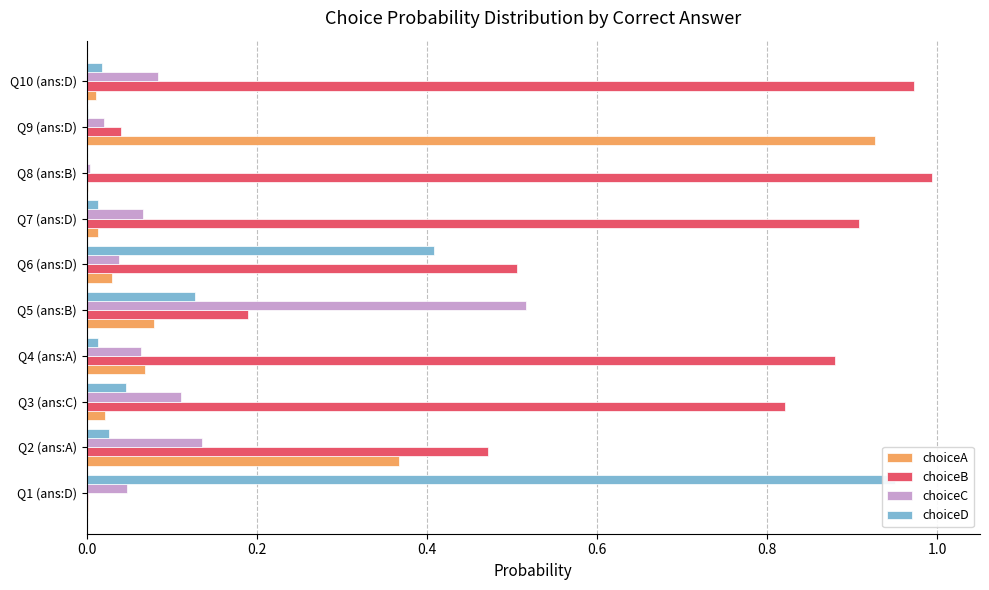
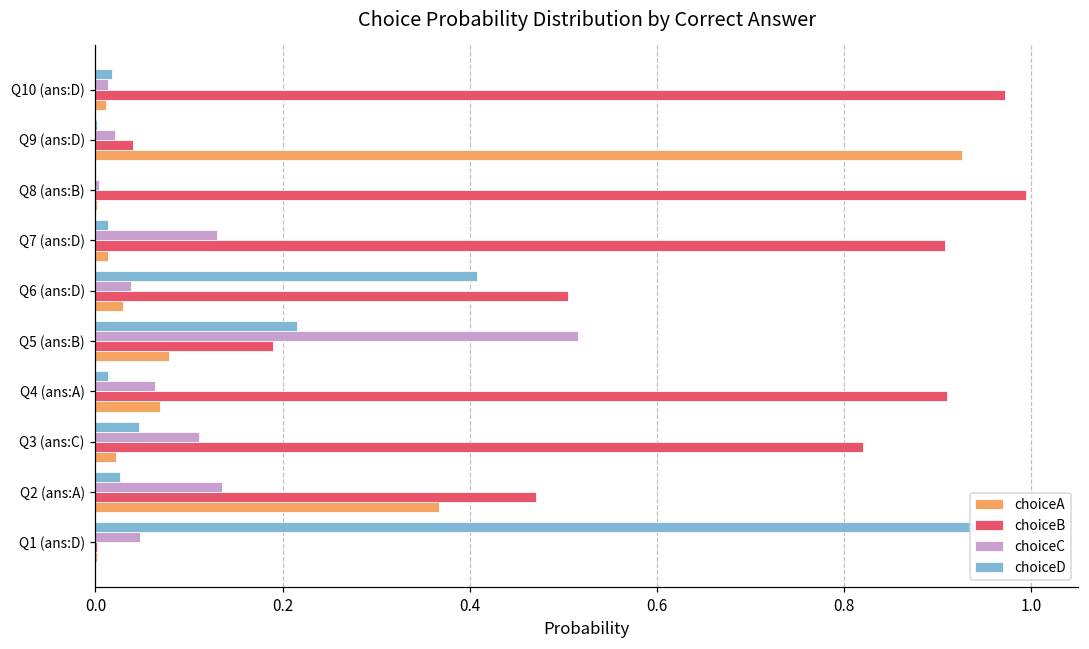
  {
    "choiceA": {
      "Q10 (ans:D)": 0.01,
      "Q9 (ans:D)": 0.93,
      "Q7 (ans:D)": 0.01,
      "Q6 (ans:D)": 0.03,
      "Q5 (ans:B)": 0.08,
      "Q4 (ans:A)": 0.07,
      "Q3 (ans:C)": 0.02,
      "Q2 (ans:A)": 0.37
    },
    "choiceB": {
      "Q10 (ans:D)": 0.97,
      "Q9 (ans:D)": 0.04,
      "Q8 (ans:B)": 0.99,
      "Q7 (ans:D)": 0.91,
      "Q6 (ans:D)": 0.51,
      "Q5 (ans:B)": 0.19,
-     "Q4 (ans:A)": 0.88,
+     "Q4 (ans:A)": 0.91,
      "Q3 (ans:C)": 0.82,
      "Q2 (ans:A)": 0.47
    },
    "choiceC": {
-     "Q10 (ans:D)": 0.08,
+     "Q10 (ans:D)": 0.01,
      "Q9 (ans:D)": 0.02,
      "Q8 (ans:B)": 0.00,
-     "Q7 (ans:D)": 0.07,
+     "Q7 (ans:D)": 0.13,
      "Q6 (ans:D)": 0.04,
      "Q5 (ans:B)": 0.52,
      "Q4 (ans:A)": 0.06,
      "Q3 (ans:C)": 0.11,
      "Q2 (ans:A)": 0.14,
      "Q1 (ans:D)": 0.05
    },
    "choiceD": {
      "Q10 (ans:D)": 0.02,
      "Q7 (ans:D)": 0.01,
      "Q6 (ans:D)": 0.41,
-     "Q5 (ans:B)": 0.13,
+     "Q5 (ans:B)": 0.22,
      "Q4 (ans:A)": 0.01,
      "Q3 (ans:C)": 0.05,
      "Q2 (ans:A)": 0.03
    }
  }
